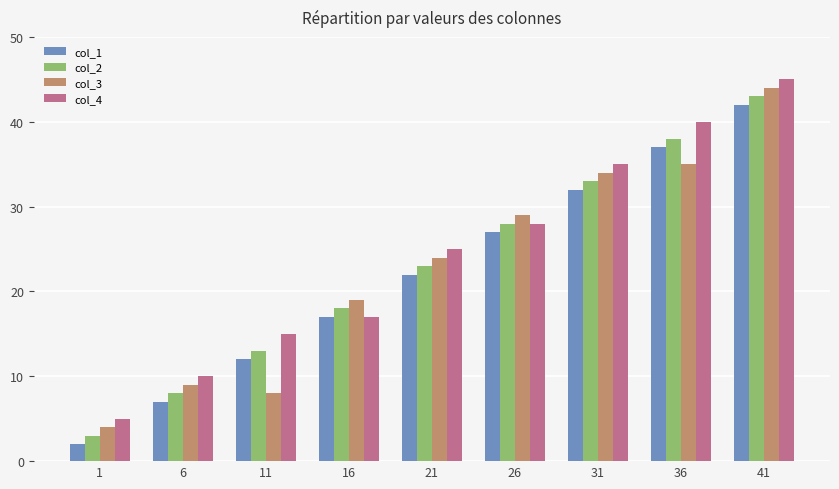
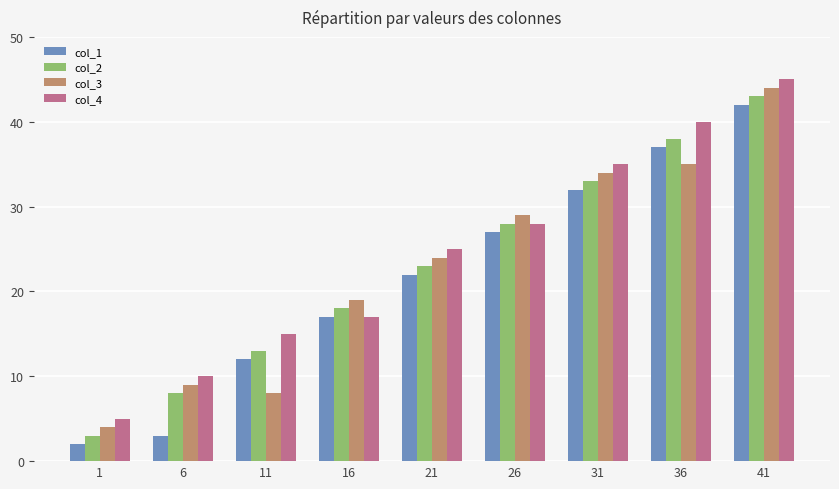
  {
    "col_1": {
      "1": 2,
-     "6": 7,
+     "6": 3,
      "11": 12,
      "16": 17,
      "21": 22,
      "26": 27,
      "31": 32,
      "36": 37,
      "41": 42
    },
    "col_2": {
      "1": 3,
      "6": 8,
      "11": 13,
      "16": 18,
      "21": 23,
      "26": 28,
      "31": 33,
      "36": 38,
      "41": 43
    }
  }
